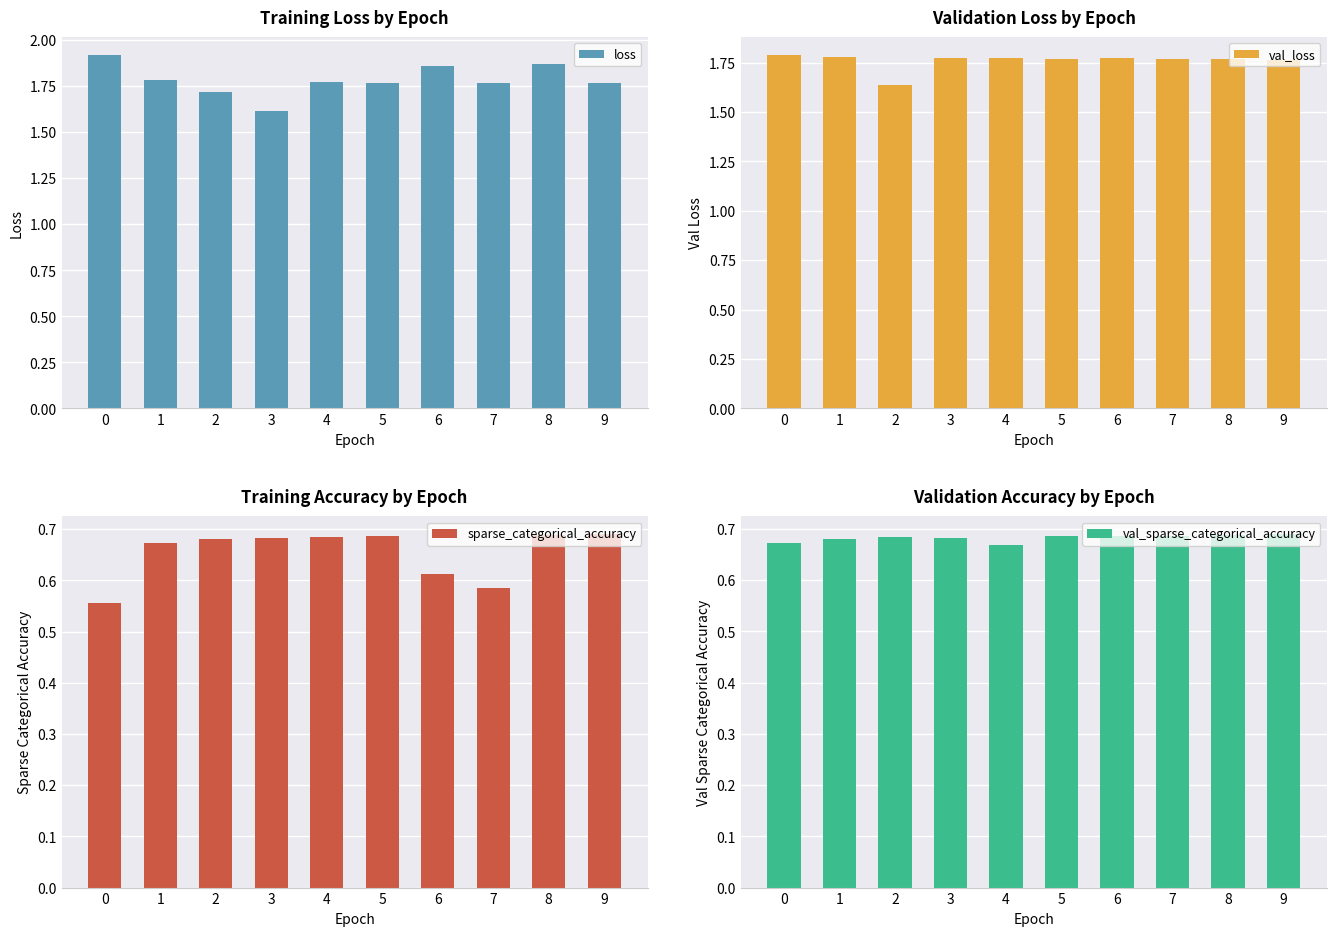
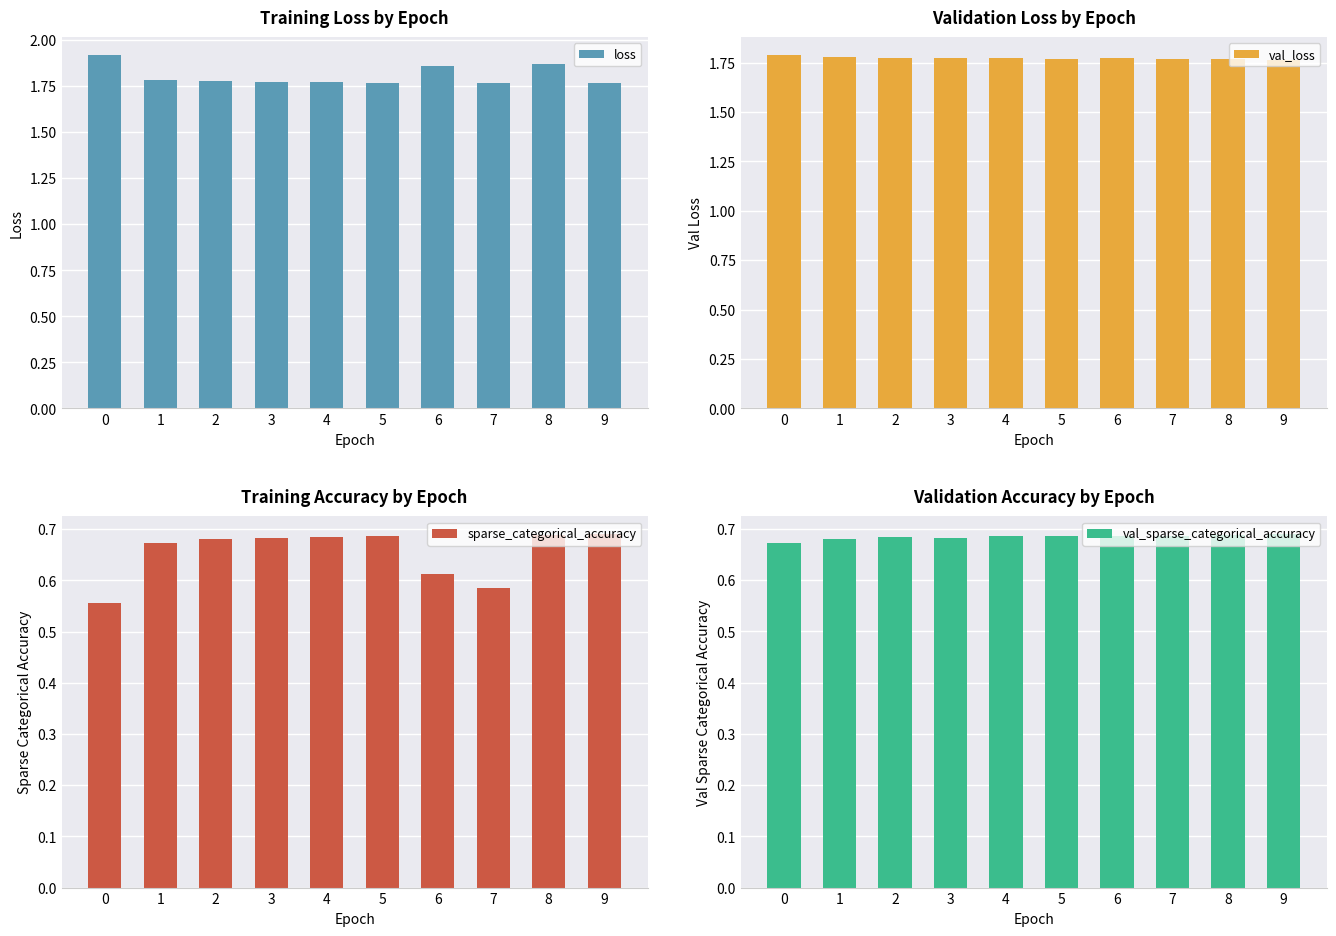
  {
    "Training Loss by Epoch": {
      "0": 1.92,
      "1": 1.79,
-     "2": 1.72,
-     "3": 1.62,
+     "2": 1.78,
+     "3": 1.77,
      "4": 1.77,
      "5": 1.77,
      "6": 1.86,
      "7": 1.77,
      "8": 1.87,
      "9": 1.77
    },
    "Validation Loss by Epoch": {
      "0": 1.79,
      "1": 1.78,
-     "2": 1.64,
+     "2": 1.77,
      "3": 1.78,
      "4": 1.77,
      "5": 1.77,
      "6": 1.77,
      "7": 1.77,
      "8": 1.77
    },
    "Training Accuracy by Epoch": {
      "0": 0.56,
      "1": 0.67,
      "2": 0.68,
      "3": 0.68,
      "4": 0.69,
      "5": 0.69,
      "6": 0.61,
      "7": 0.59
    },
    "Validation Accuracy by Epoch": {
      "0": 0.67,
      "1": 0.68,
      "2": 0.68,
      "3": 0.68,
-     "4": 0.67,
+     "4": 0.69,
      "5": 0.69
    }
  }
